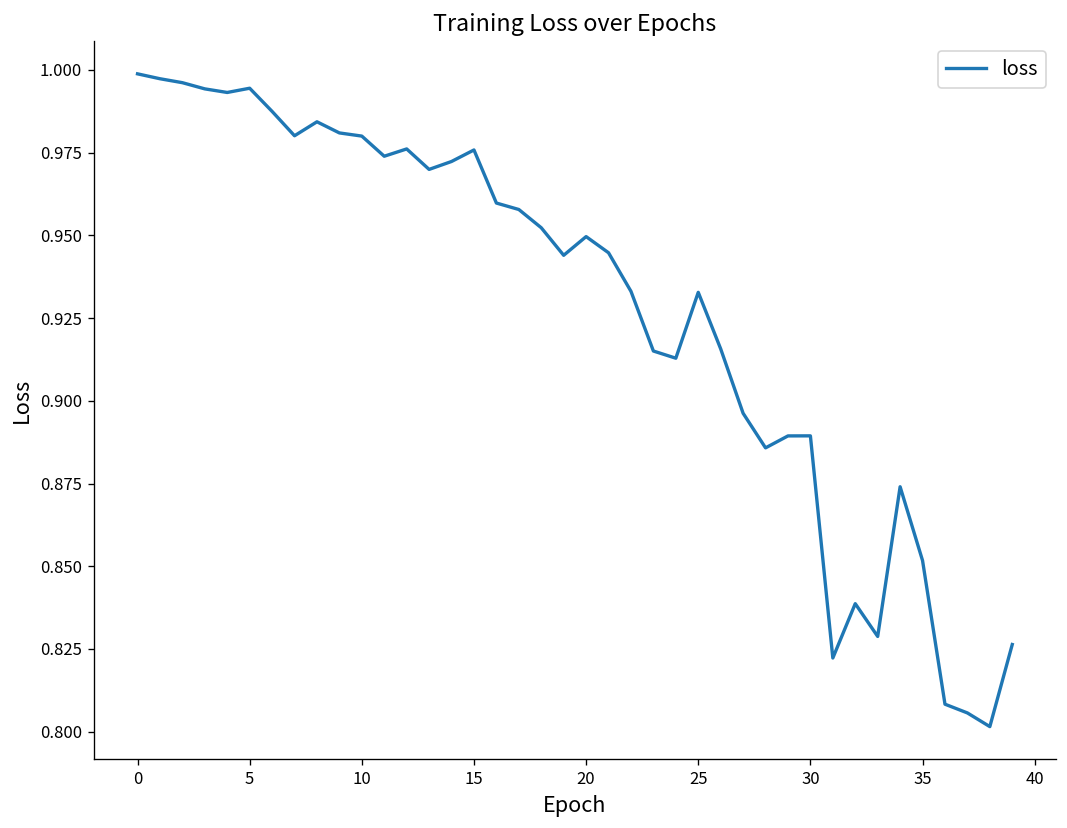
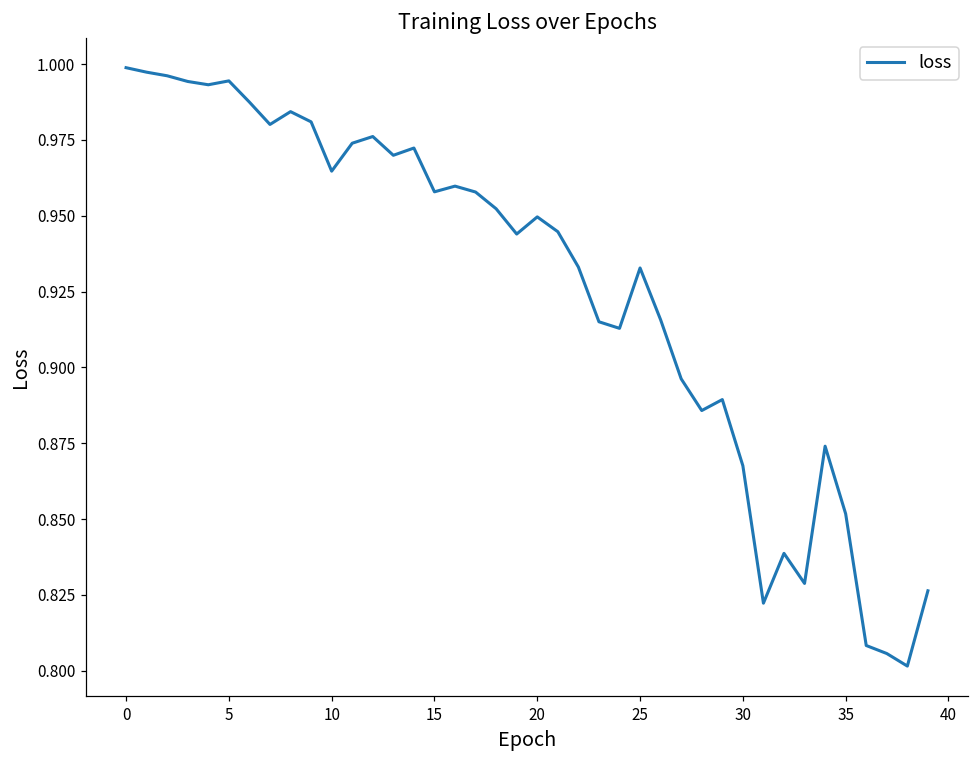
  {
    "0": 0.999,
    "5": 0.994,
-   "10": 0.980,
-   "15": 0.976,
+   "10": 0.965,
+   "15": 0.958,
    "20": 0.950,
    "25": 0.933,
-   "30": 0.889,
+   "30": 0.868,
    "35": 0.852
  }
